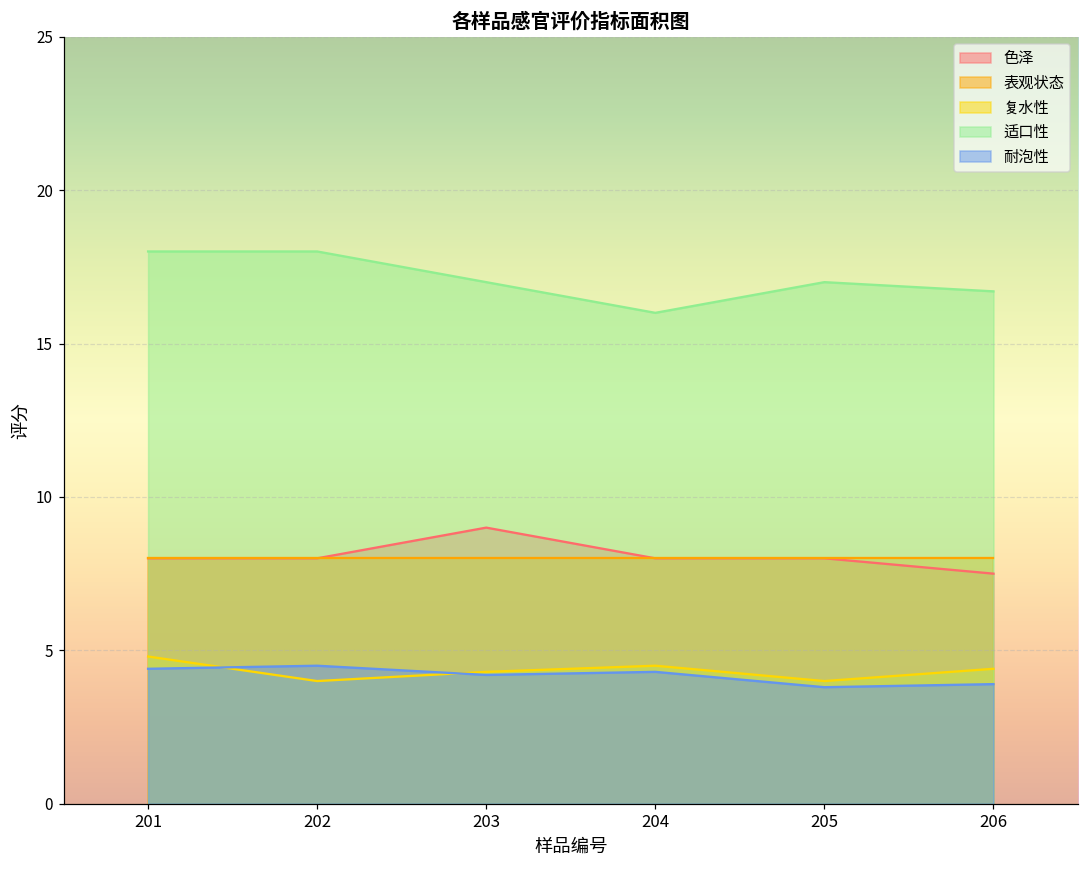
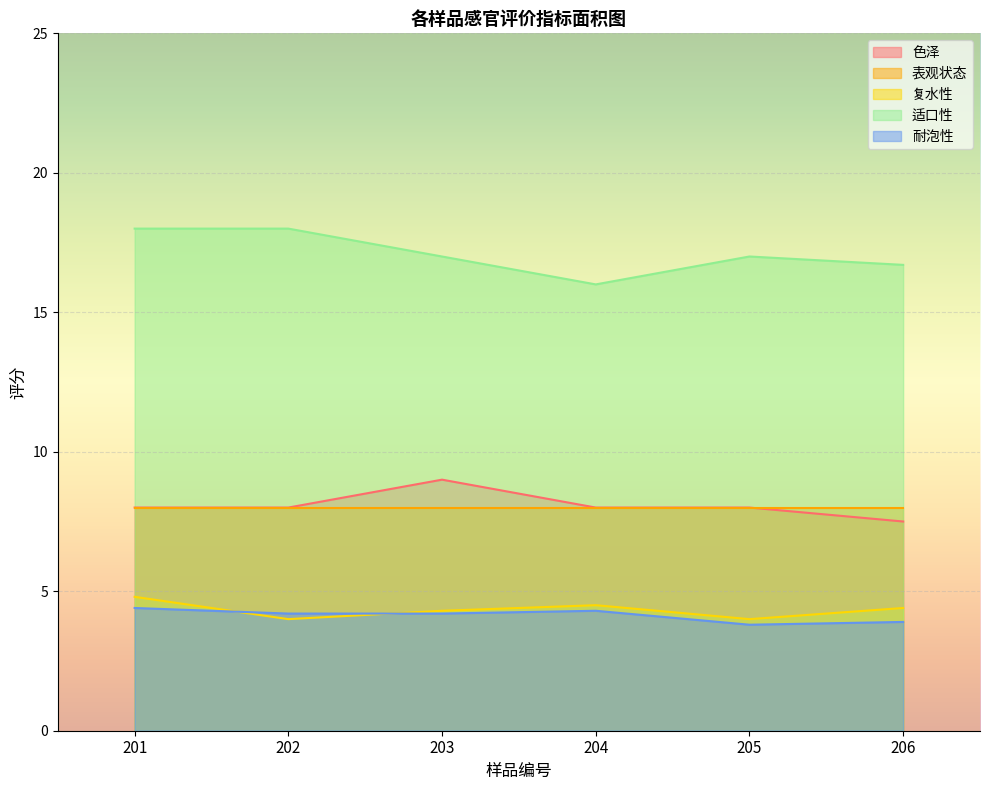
  {
    "色泽": {
      "203": 9.0,
      "206": 7.5
    },
    "适口性": {
      "201": 18.0,
      "202": 18.0,
      "203": 17.0,
      "204": 16.0,
      "205": 17.0,
      "206": 16.7
    },
    "耐泡性": {
      "201": 4.4,
-     "202": 4.5,
+     "202": 4.2,
      "203": 4.2,
      "204": 4.3,
      "205": 3.8,
      "206": 3.9
    }
  }
